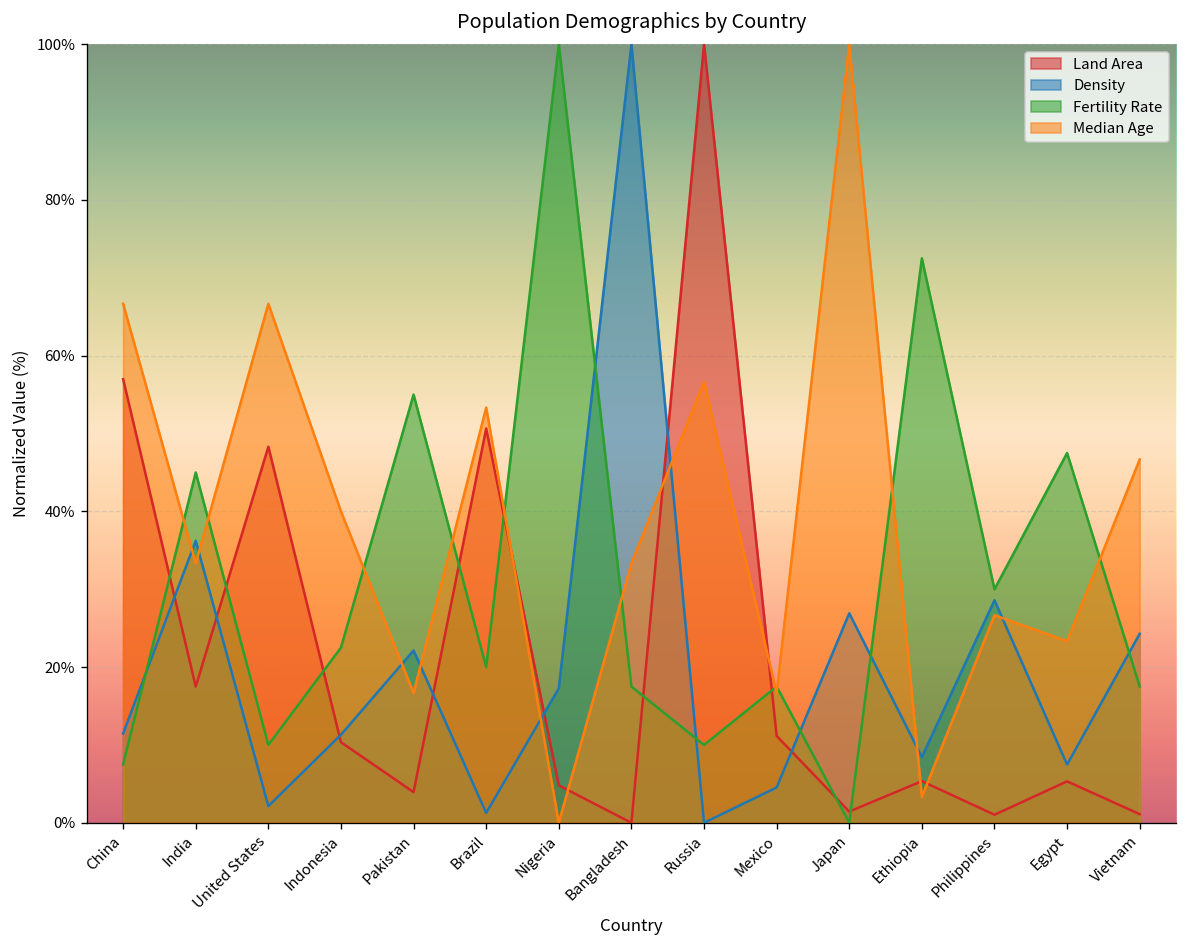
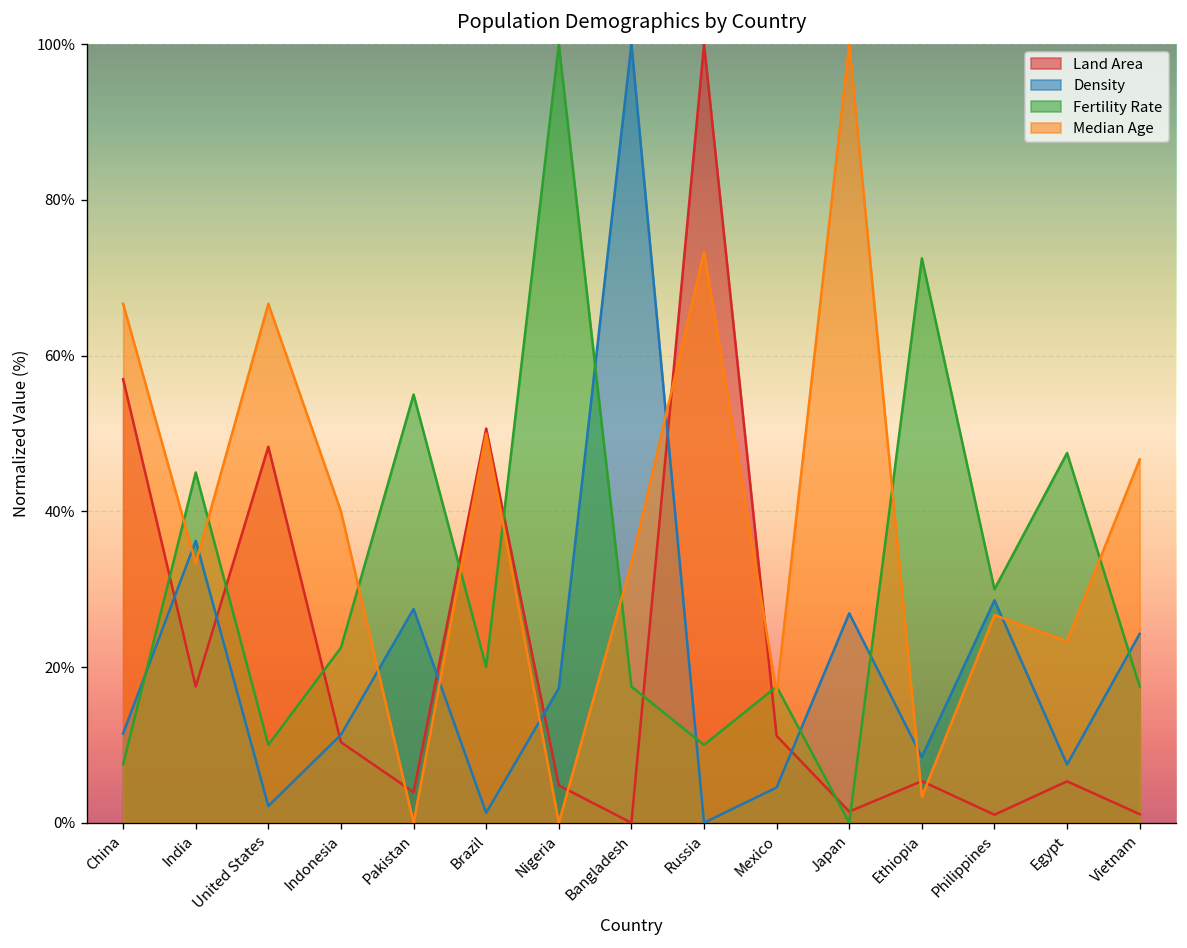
  {
    "Land Area": {
      "China": "57%",
      "India": "17%",
      "United States": "48%",
      "Indonesia": "10%",
      "Pakistan": "4%",
      "Brazil": "51%",
      "Nigeria": "5%",
      "Bangladesh": "0%",
      "Russia": "100%",
      "Mexico": "11%",
      "Japan": "1%",
      "Ethiopia": "5%",
      "Philippines": "1%",
      "Egypt": "5%",
      "Vietnam": "1%"
    },
    "Density": {
      "China": "11%",
      "India": "36%",
      "United States": "2%",
      "Indonesia": "11%",
-     "Pakistan": "22%",
+     "Pakistan": "27%",
      "Brazil": "1%",
      "Nigeria": "17%",
      "Bangladesh": "100%",
      "Russia": "0%",
      "Mexico": "5%",
      "Japan": "27%",
      "Ethiopia": "8%",
      "Philippines": "29%",
      "Egypt": "7%",
      "Vietnam": "24%"
    },
    "Fertility Rate": {
      "China": "8%",
      "India": "45%",
      "United States": "10%",
      "Indonesia": "22%",
      "Pakistan": "55%",
      "Brazil": "20%",
      "Nigeria": "100%",
      "Bangladesh": "18%",
      "Russia": "10%",
      "Mexico": "18%",
      "Japan": "0%",
      "Ethiopia": "73%",
      "Philippines": "30%",
      "Egypt": "48%",
      "Vietnam": "18%"
    },
    "Median Age": {
      "China": "67%",
      "India": "33%",
      "United States": "67%",
      "Indonesia": "40%",
-     "Pakistan": "17%",
-     "Brazil": "53%",
+     "Pakistan": "0%",
+     "Brazil": "50%",
      "Nigeria": "0%",
      "Bangladesh": "33%",
-     "Russia": "57%",
+     "Russia": "73%",
      "Mexico": "17%",
      "Japan": "100%",
      "Ethiopia": "3%",
      "Philippines": "27%",
      "Egypt": "23%",
      "Vietnam": "47%"
    }
  }
